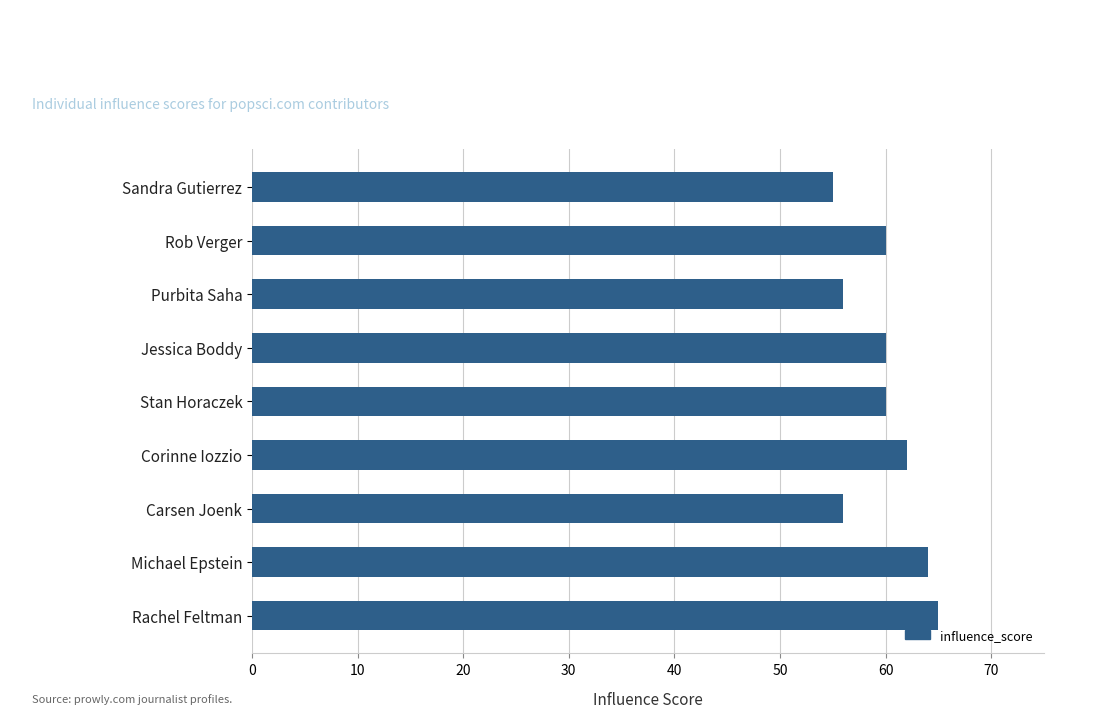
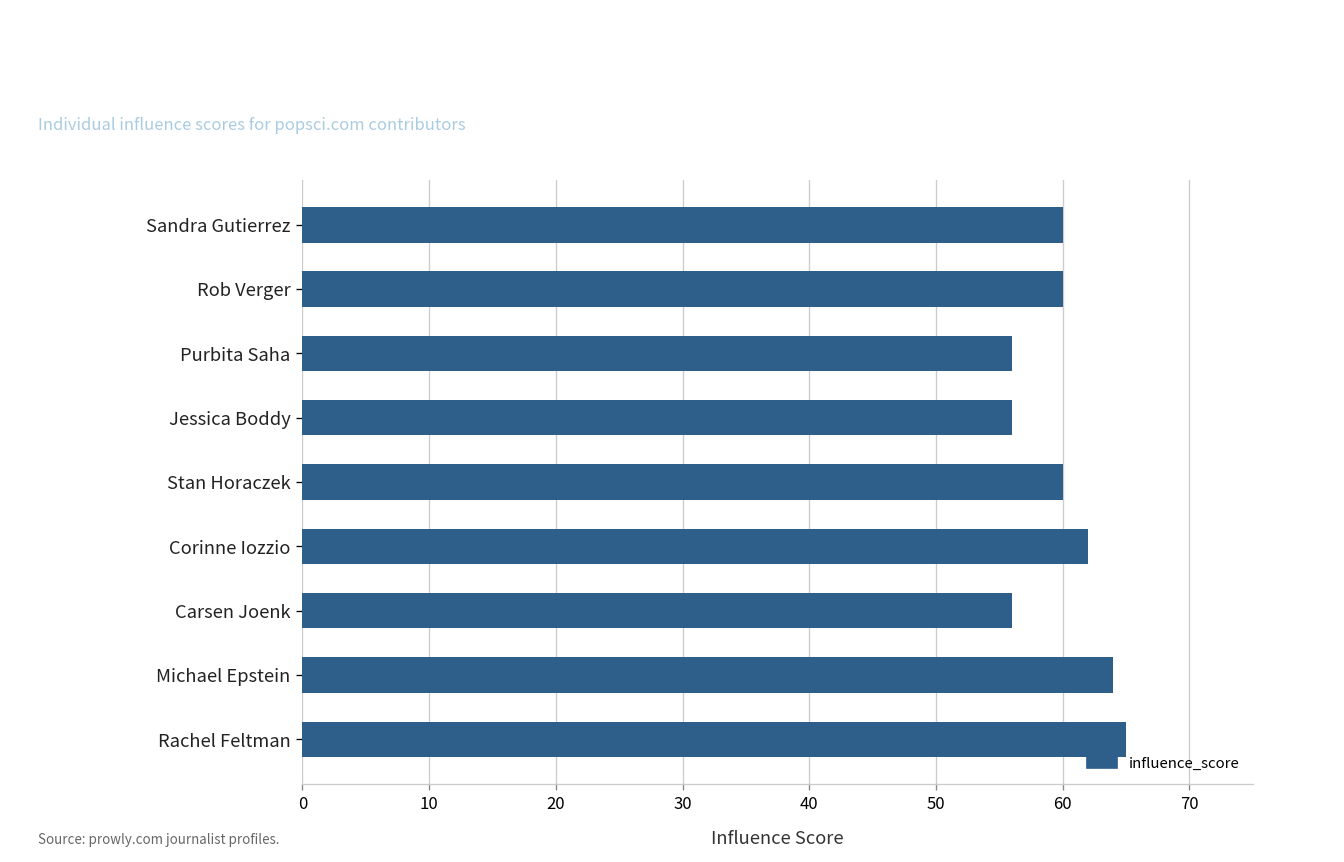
  {
-   "Sandra Gutierrez": 55,
+   "Sandra Gutierrez": 60,
    "Rob Verger": 60,
    "Purbita Saha": 56,
-   "Jessica Boddy": 60,
+   "Jessica Boddy": 56,
    "Stan Horaczek": 60,
    "Corinne Iozzio": 62,
    "Carsen Joenk": 56,
    "Michael Epstein": 64,
    "Rachel Feltman": 65
  }
